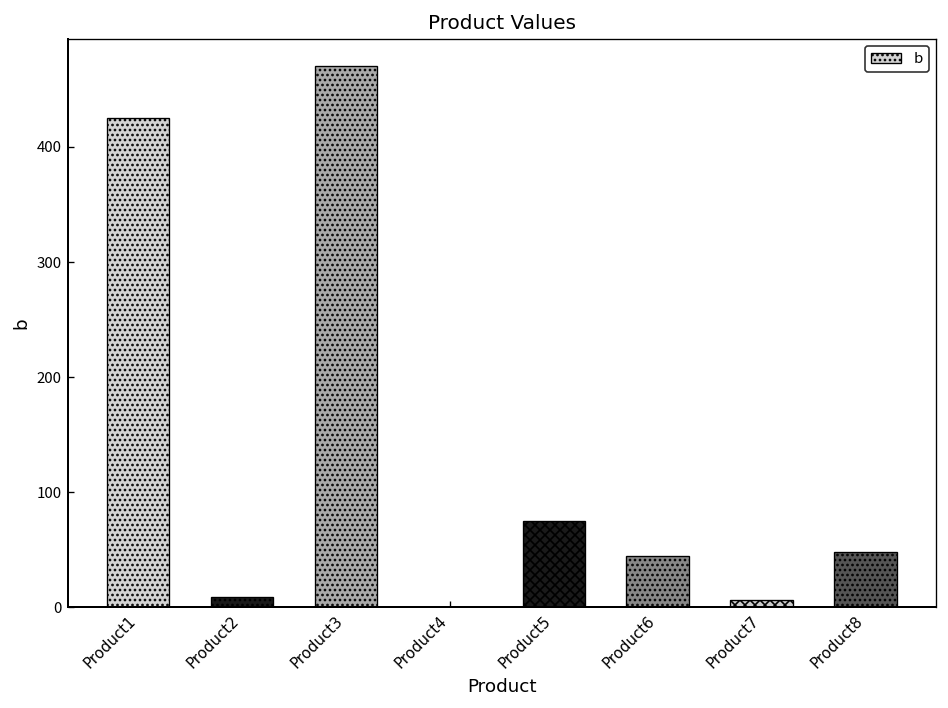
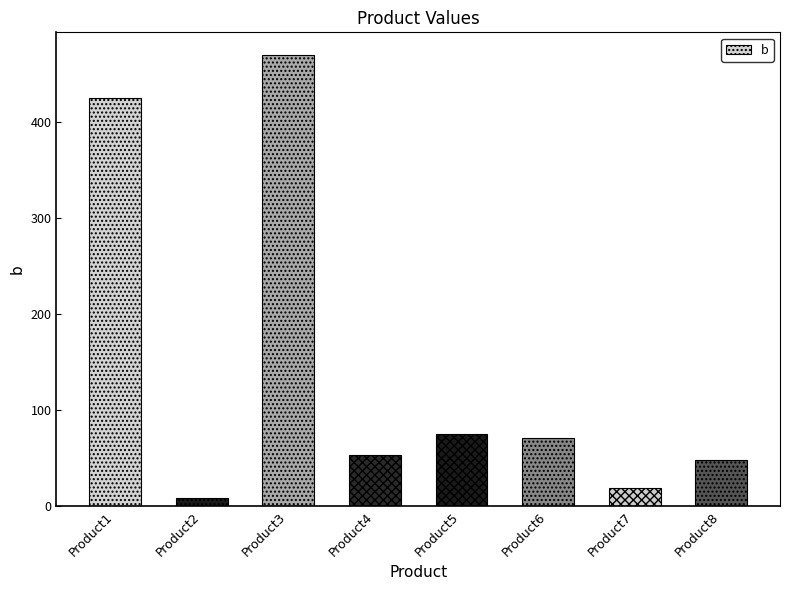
  {
    "Product1": 430,
    "Product2": 10,
    "Product3": 470,
-   "Product4": 0,
+   "Product4": 50,
    "Product5": 80,
-   "Product6": 40,
-   "Product7": 10,
+   "Product6": 70,
+   "Product7": 20,
    "Product8": 50
  }
